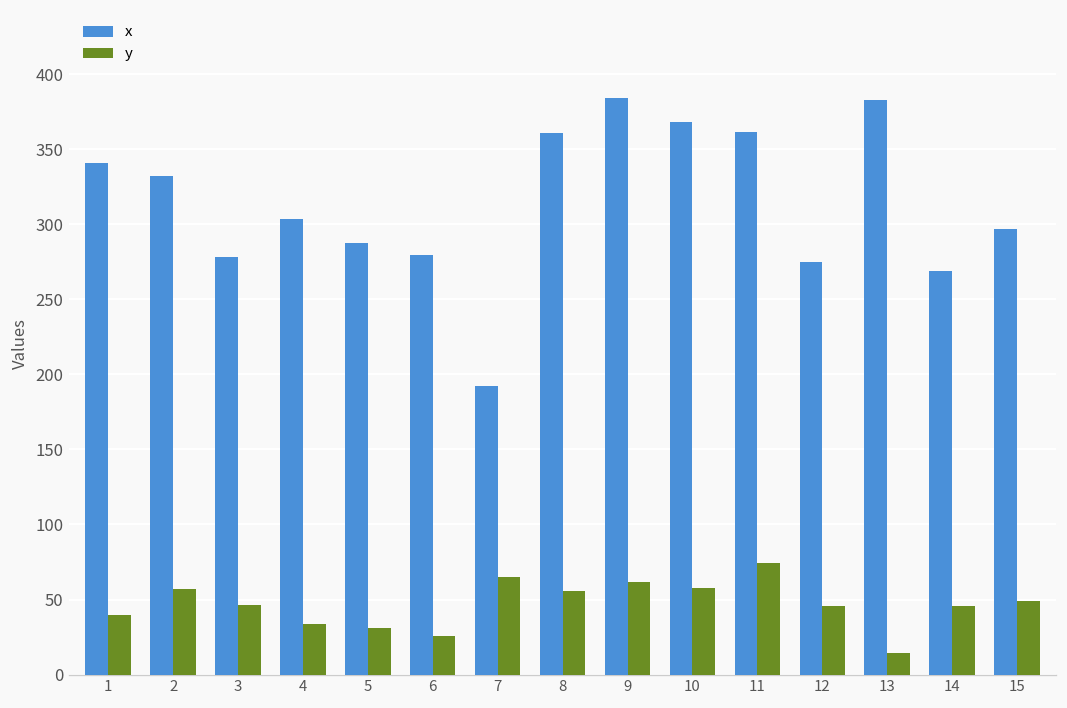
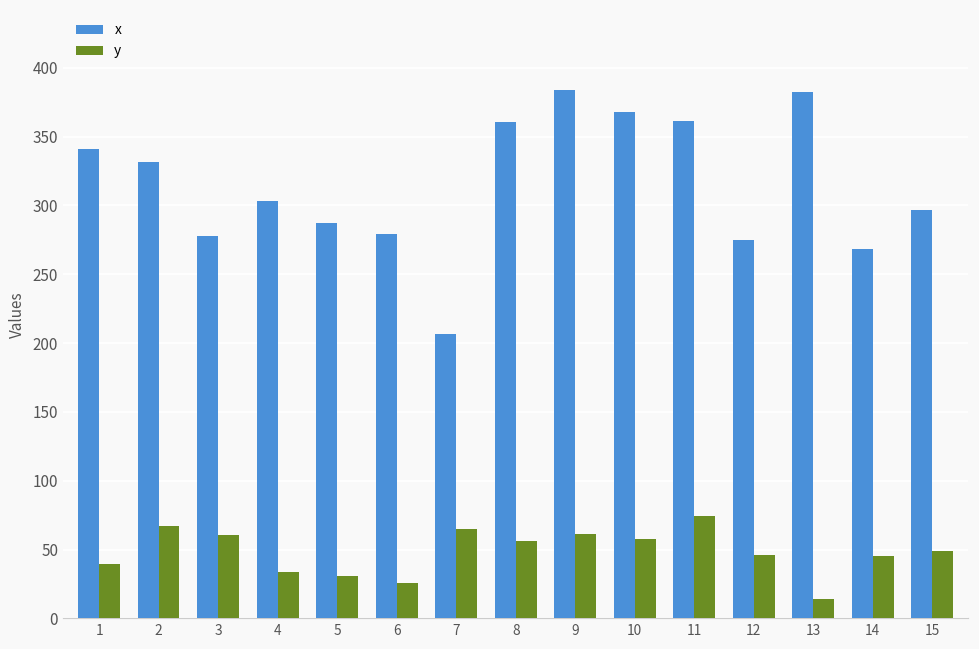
  {
    "x": {
      "1": 341,
      "2": 332,
      "3": 278,
      "4": 304,
      "5": 287,
      "6": 279,
-     "7": 192,
+     "7": 206,
      "8": 361,
      "9": 384,
      "10": 368,
      "11": 361,
      "12": 275,
      "13": 383,
      "14": 269,
      "15": 296
    },
    "y": {
      "1": 39,
-     "2": 57,
-     "3": 46,
+     "2": 67,
+     "3": 61,
      "4": 34,
      "5": 31,
      "6": 25,
      "7": 65,
      "8": 56,
      "9": 61,
      "10": 58,
      "11": 74,
      "12": 46,
      "13": 14,
      "14": 46,
      "15": 49
    }
  }
